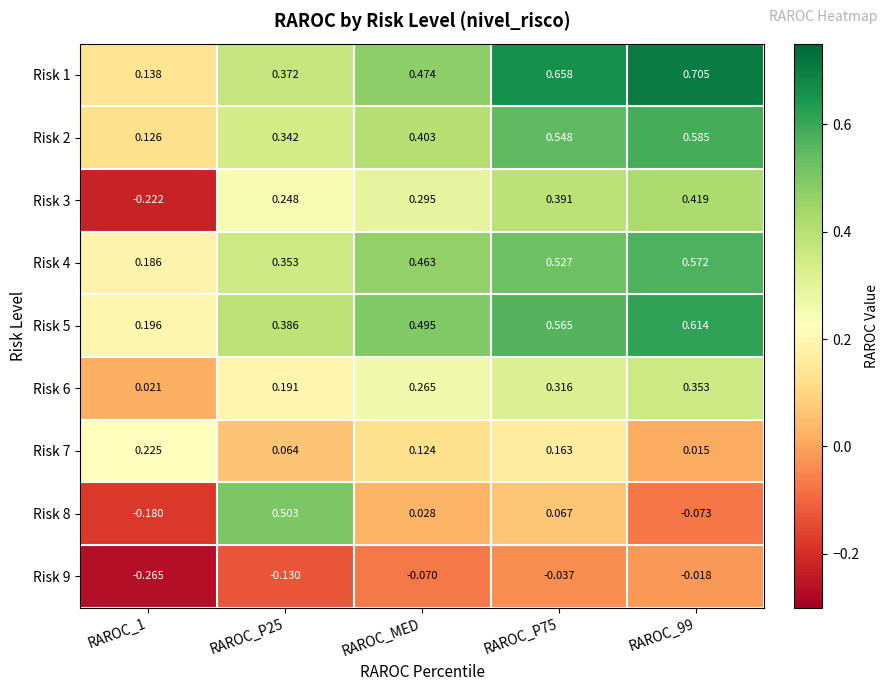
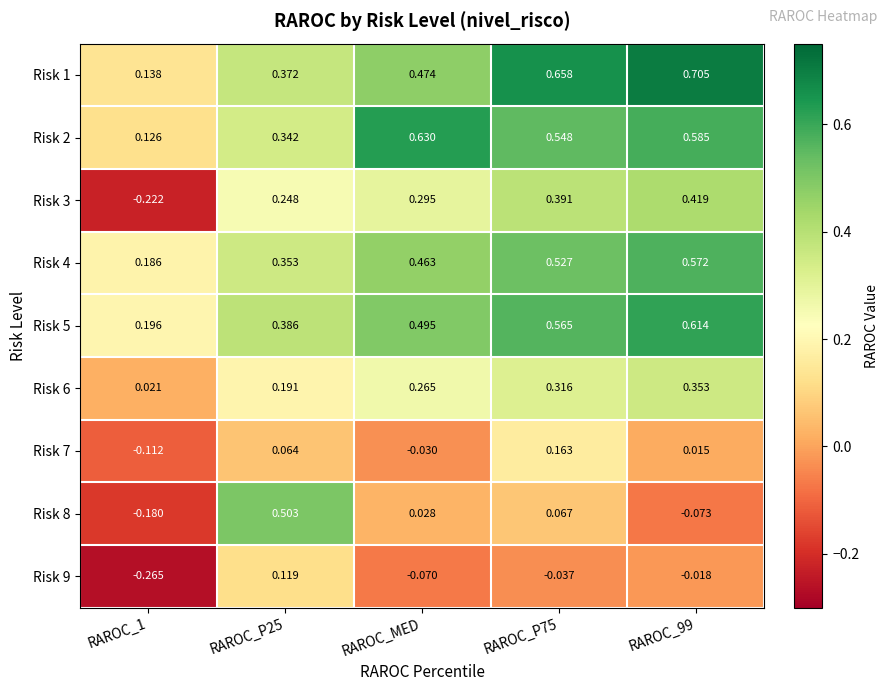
  {
    "Risk 1": {
      "RAROC_1": 0.138,
      "RAROC_P25": 0.372,
      "RAROC_MED": 0.474,
      "RAROC_P75": 0.658,
      "RAROC_99": 0.705
    },
    "Risk 2": {
      "RAROC_1": 0.126,
      "RAROC_P25": 0.342,
-     "RAROC_MED": 0.403,
+     "RAROC_MED": 0.630,
      "RAROC_P75": 0.548,
      "RAROC_99": 0.585
    },
    "Risk 3": {
      "RAROC_1": -0.222,
      "RAROC_P25": 0.248,
      "RAROC_MED": 0.295,
      "RAROC_P75": 0.391,
      "RAROC_99": 0.419
    },
    "Risk 4": {
      "RAROC_1": 0.186,
      "RAROC_P25": 0.353,
      "RAROC_MED": 0.463,
      "RAROC_P75": 0.527,
      "RAROC_99": 0.572
    },
    "Risk 5": {
      "RAROC_1": 0.196,
      "RAROC_P25": 0.386,
      "RAROC_MED": 0.495,
      "RAROC_P75": 0.565,
      "RAROC_99": 0.614
    },
    "Risk 6": {
      "RAROC_1": 0.021,
      "RAROC_P25": 0.191,
      "RAROC_MED": 0.265,
      "RAROC_P75": 0.316,
      "RAROC_99": 0.353
    },
    "Risk 7": {
-     "RAROC_1": 0.225,
+     "RAROC_1": -0.112,
      "RAROC_P25": 0.064,
-     "RAROC_MED": 0.124,
+     "RAROC_MED": -0.030,
      "RAROC_P75": 0.163,
      "RAROC_99": 0.015
    },
    "Risk 8": {
      "RAROC_1": -0.180,
      "RAROC_P25": 0.503,
      "RAROC_MED": 0.028,
      "RAROC_P75": 0.067,
      "RAROC_99": -0.073
    },
    "Risk 9": {
      "RAROC_1": -0.265,
-     "RAROC_P25": -0.130,
+     "RAROC_P25": 0.119,
      "RAROC_MED": -0.070,
      "RAROC_P75": -0.037,
      "RAROC_99": -0.018
    }
  }
